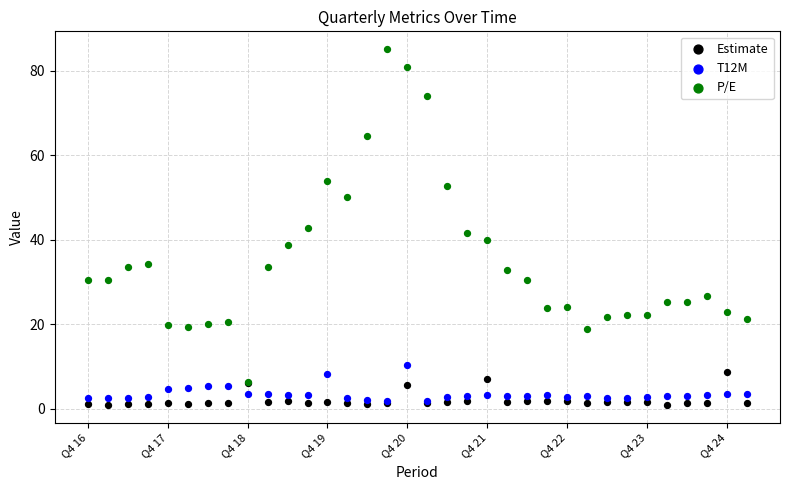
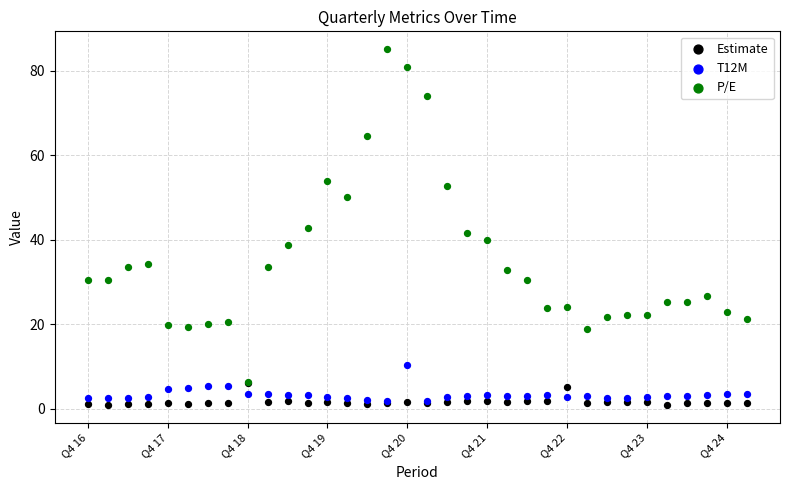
  {
    "Estimate": {
-     "Q4 20": 5,
-     "Q4 21": 7,
-     "Q4 22": 2,
-     "Q4 24": 9
+     "Q4 20": 2,
+     "Q4 21": 2,
+     "Q4 22": 5,
+     "Q4 24": 1
    },
    "T12M": {
-     "Q4 19": 8
+     "Q4 19": 3
    }
  }
